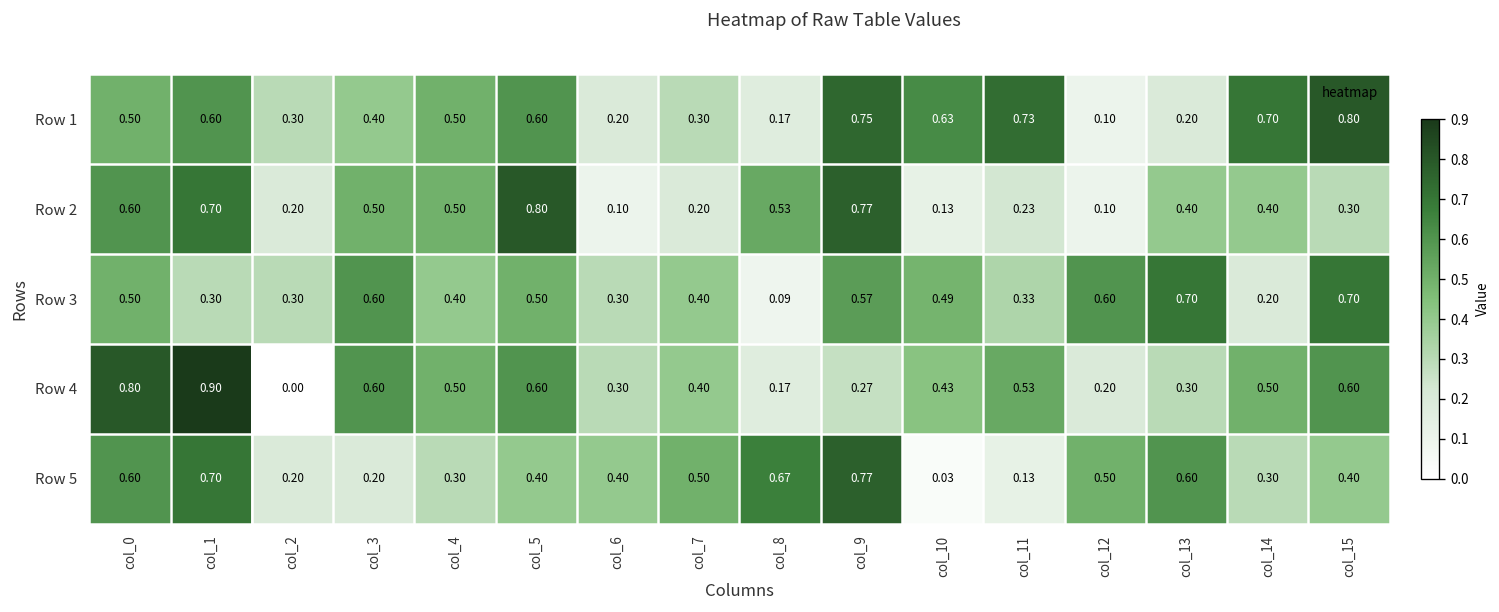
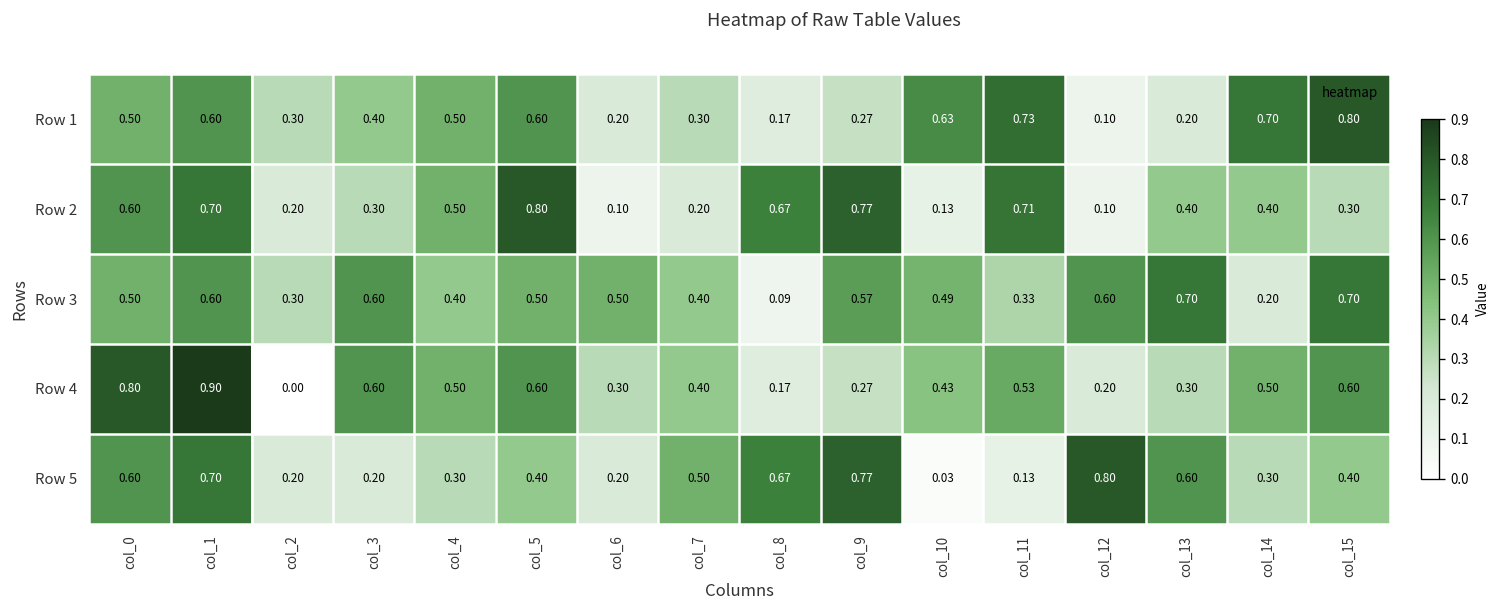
  {
    "Row 1": {
      "col_0": 0.50,
      "col_1": 0.60,
      "col_2": 0.30,
      "col_3": 0.40,
      "col_4": 0.50,
      "col_5": 0.60,
      "col_6": 0.20,
      "col_7": 0.30,
      "col_8": 0.17,
-     "col_9": 0.75,
+     "col_9": 0.27,
      "col_10": 0.63,
      "col_11": 0.73,
      "col_12": 0.10,
      "col_13": 0.20,
      "col_14": 0.70,
      "col_15": 0.80
    },
    "Row 2": {
      "col_0": 0.60,
      "col_1": 0.70,
      "col_2": 0.20,
-     "col_3": 0.50,
+     "col_3": 0.30,
      "col_4": 0.50,
      "col_5": 0.80,
      "col_6": 0.10,
      "col_7": 0.20,
-     "col_8": 0.53,
+     "col_8": 0.67,
      "col_9": 0.77,
      "col_10": 0.13,
-     "col_11": 0.23,
+     "col_11": 0.71,
      "col_12": 0.10,
      "col_13": 0.40,
      "col_14": 0.40,
      "col_15": 0.30
    },
    "Row 3": {
      "col_0": 0.50,
-     "col_1": 0.30,
+     "col_1": 0.60,
      "col_2": 0.30,
      "col_3": 0.60,
      "col_4": 0.40,
      "col_5": 0.50,
-     "col_6": 0.30,
+     "col_6": 0.50,
      "col_7": 0.40,
      "col_8": 0.09,
      "col_9": 0.57,
      "col_10": 0.49,
      "col_11": 0.33,
      "col_12": 0.60,
      "col_13": 0.70,
      "col_14": 0.20,
      "col_15": 0.70
    },
    "Row 4": {
      "col_0": 0.80,
      "col_1": 0.90,
      "col_2": 0.00,
      "col_3": 0.60,
      "col_4": 0.50,
      "col_5": 0.60,
      "col_6": 0.30,
      "col_7": 0.40,
      "col_8": 0.17,
      "col_9": 0.27,
      "col_10": 0.43,
      "col_11": 0.53,
      "col_12": 0.20,
      "col_13": 0.30,
      "col_14": 0.50,
      "col_15": 0.60
    },
    "Row 5": {
      "col_0": 0.60,
      "col_1": 0.70,
      "col_2": 0.20,
      "col_3": 0.20,
      "col_4": 0.30,
      "col_5": 0.40,
-     "col_6": 0.40,
+     "col_6": 0.20,
      "col_7": 0.50,
      "col_8": 0.67,
      "col_9": 0.77,
      "col_10": 0.03,
      "col_11": 0.13,
-     "col_12": 0.50,
+     "col_12": 0.80,
      "col_13": 0.60,
      "col_14": 0.30,
      "col_15": 0.40
    }
  }
